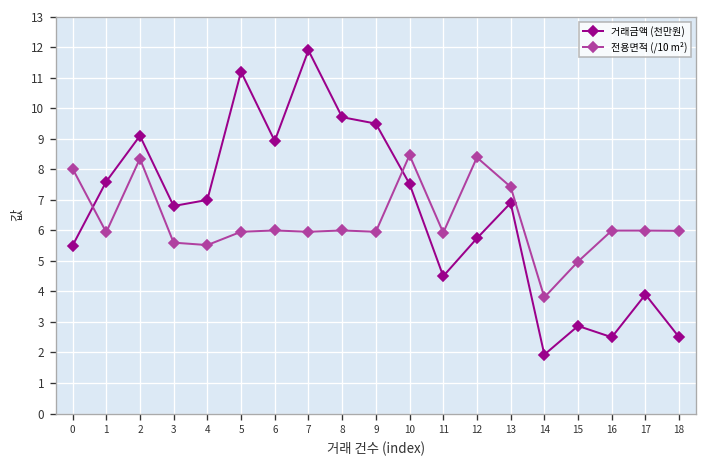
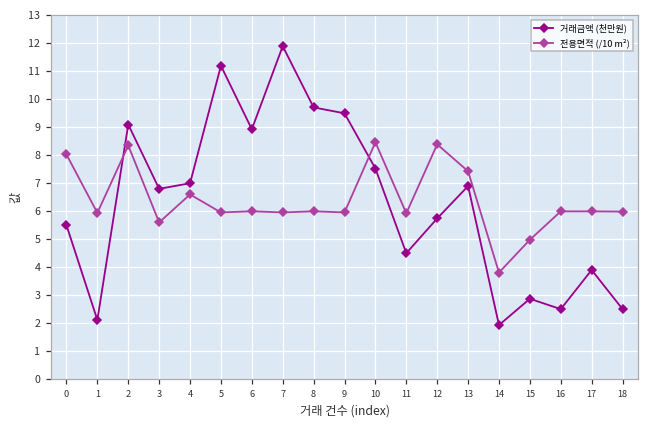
  {
    "거래금액 (천만원)": {
      "0": 5.5,
-     "1": 7.6,
+     "1": 2.1,
      "2": 9.1,
      "3": 6.8,
      "4": 7.0,
      "5": 11.2,
      "6": 8.9,
      "7": 11.9,
      "8": 9.7,
      "9": 9.5,
      "10": 7.5,
      "11": 4.5,
      "12": 5.7,
      "13": 6.9,
      "14": 1.9,
      "15": 2.9,
      "16": 2.5,
      "17": 3.9,
      "18": 2.5
    },
    "전용면적 (/10 m²)": {
      "0": 8.0,
      "1": 5.9,
      "2": 8.4,
      "3": 5.6,
-     "4": 5.5,
+     "4": 6.6,
      "5": 6.0,
      "6": 6.0,
      "7": 6.0,
      "8": 6.0,
      "9": 6.0,
      "10": 8.5,
      "11": 5.9,
      "12": 8.4,
      "13": 7.4,
      "14": 3.8,
      "15": 5.0,
      "16": 6.0,
      "17": 6.0,
      "18": 6.0
    }
  }
